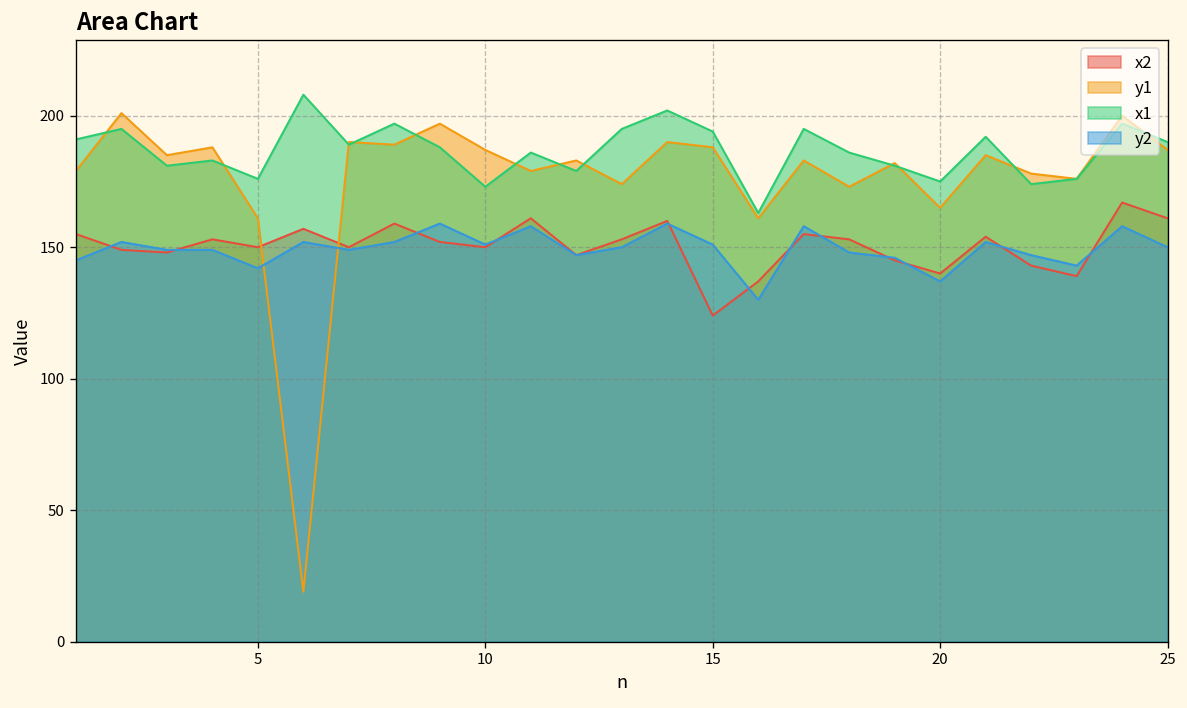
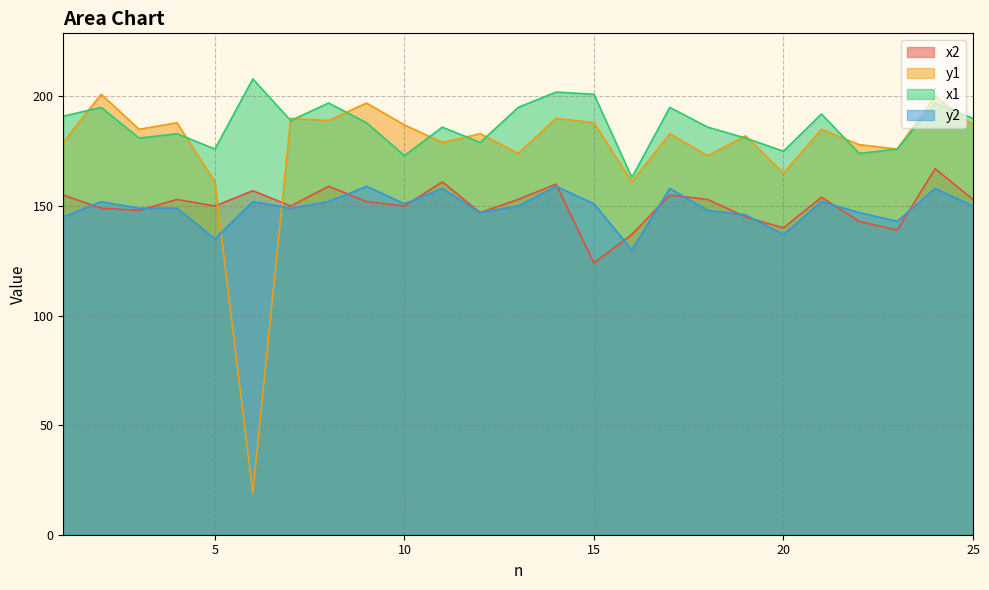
  {
    "x2": {
      "5": 150,
      "15": 124,
      "20": 140,
-     "25": 161
+     "25": 153
    },
    "y1": {
      "5": 161,
      "10": 187,
      "15": 188,
      "20": 165,
      "25": 187
    },
    "x1": {
      "5": 176,
      "10": 173,
-     "15": 194,
+     "15": 201,
      "20": 175,
      "25": 190
    },
    "y2": {
-     "5": 142,
+     "5": 135,
      "15": 151,
      "20": 137,
      "25": 150
    }
  }
